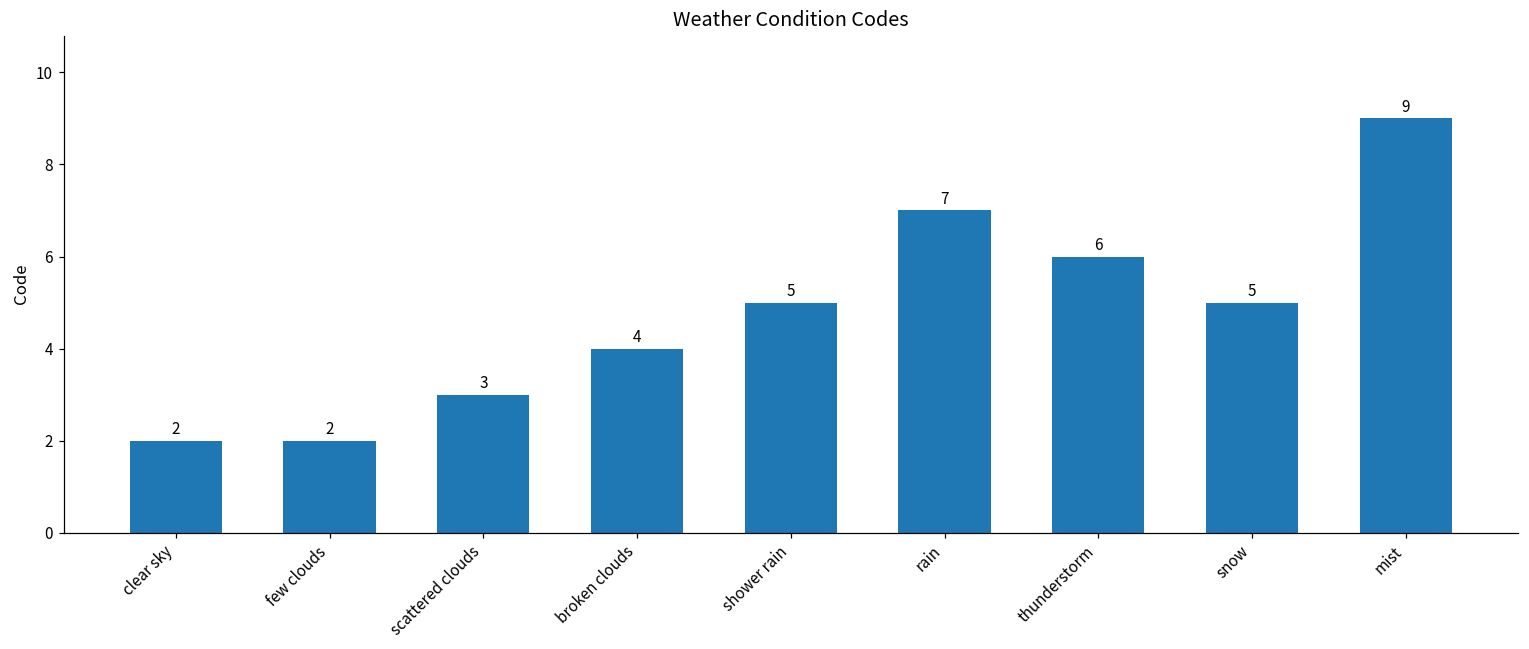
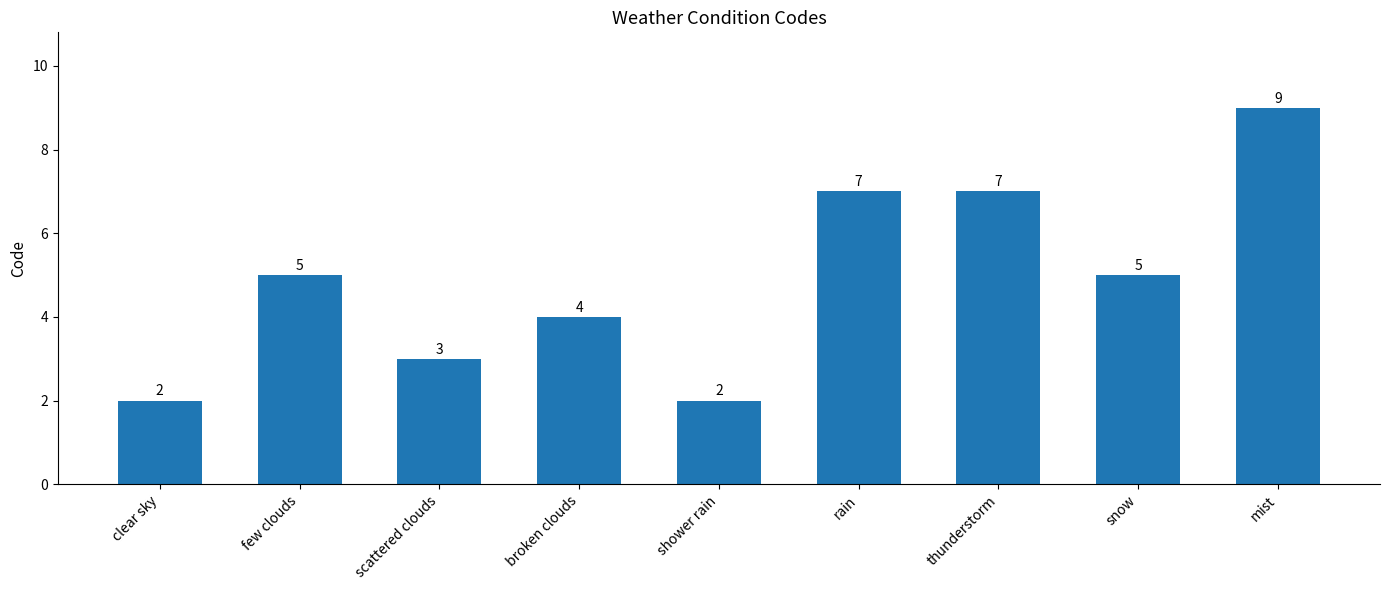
  {
    "clear sky": 2,
-   "few clouds": 2,
+   "few clouds": 5,
    "scattered clouds": 3,
    "broken clouds": 4,
-   "shower rain": 5,
+   "shower rain": 2,
    "rain": 7,
-   "thunderstorm": 6,
+   "thunderstorm": 7,
    "snow": 5,
    "mist": 9
  }
